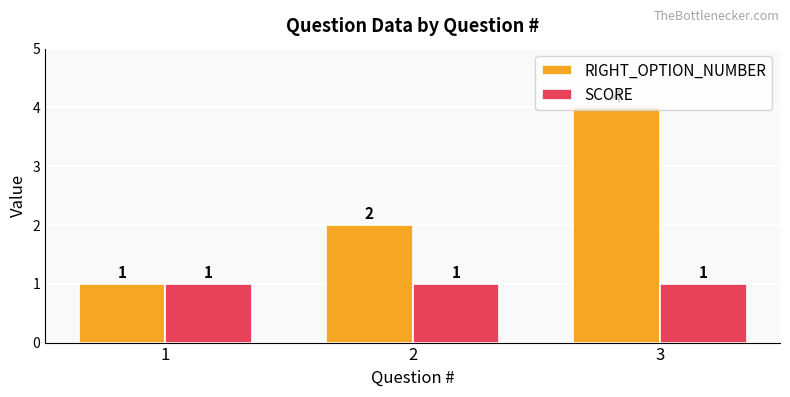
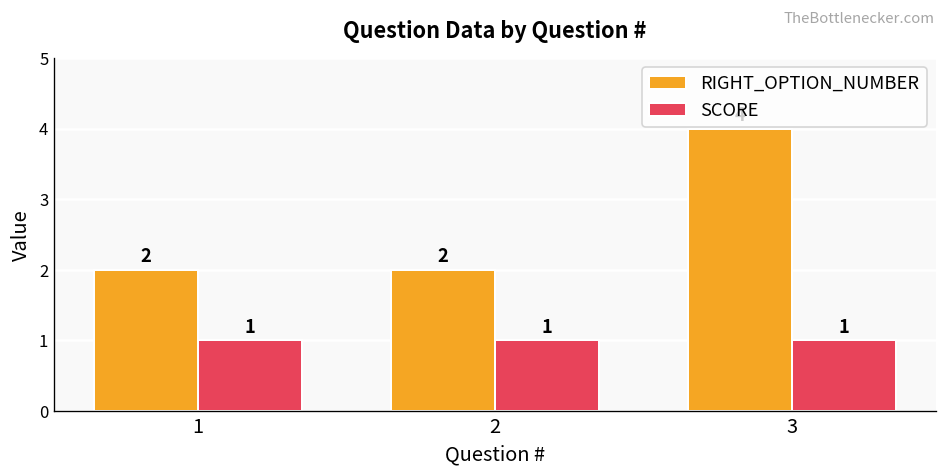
  {
    "RIGHT_OPTION_NUMBER": {
-     "1": 1,
+     "1": 2,
      "2": 2
    },
    "SCORE": {
      "1": 1,
      "2": 1,
      "3": 1
    }
  }
